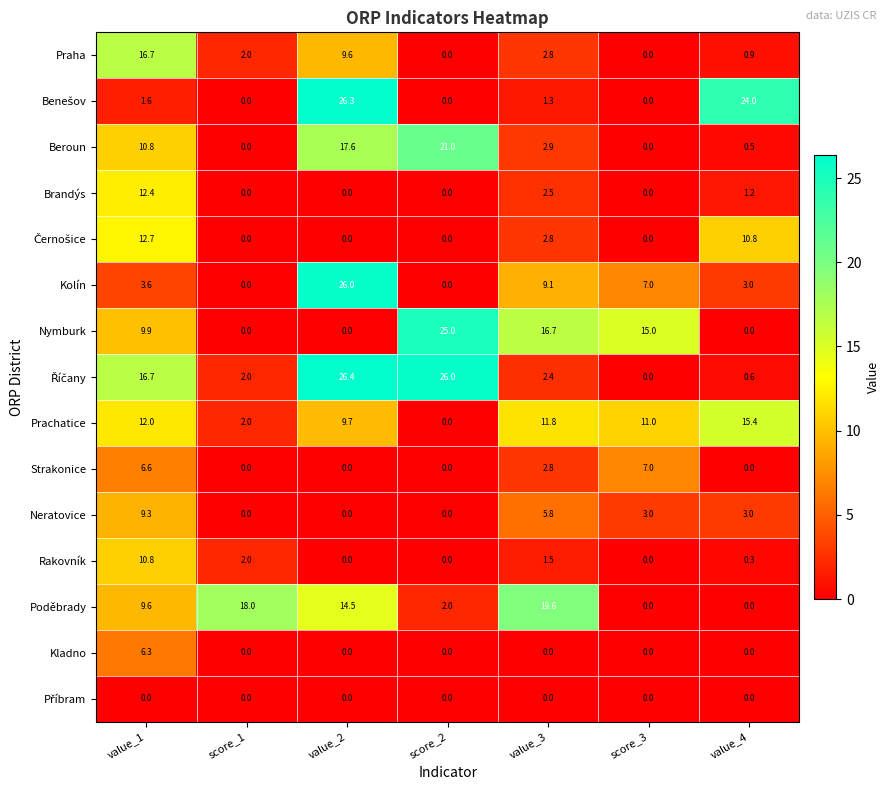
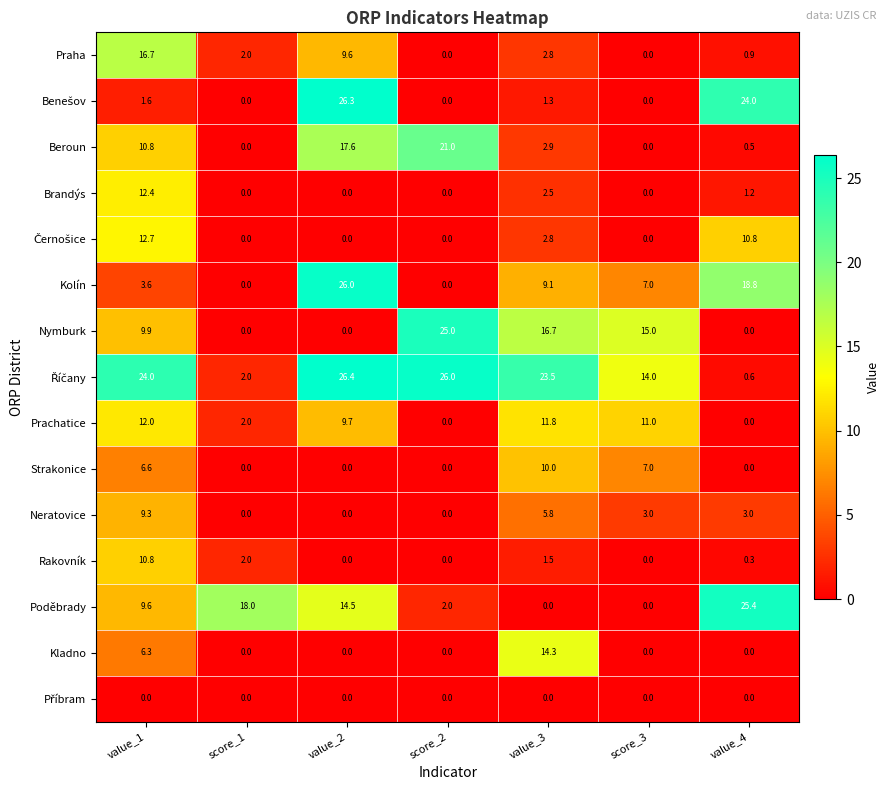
  {
    "Praha": {
      "value_1": 16.7,
      "score_1": 2.0,
      "value_2": 9.6,
      "score_2": 0.0,
      "value_3": 2.8,
      "score_3": 0.0,
      "value_4": 0.9
    },
    "Benešov": {
      "value_1": 1.6,
      "score_1": 0.0,
      "value_2": 26.3,
      "score_2": 0.0,
      "value_3": 1.3,
      "score_3": 0.0,
      "value_4": 24.0
    },
    "Beroun": {
      "value_1": 10.8,
      "score_1": 0.0,
      "value_2": 17.6,
      "score_2": 21.0,
      "value_3": 2.9,
      "score_3": 0.0,
      "value_4": 0.5
    },
    "Brandýs": {
      "value_1": 12.4,
      "score_1": 0.0,
      "value_2": 0.0,
      "score_2": 0.0,
      "value_3": 2.5,
      "score_3": 0.0,
      "value_4": 1.2
    },
    "Černošice": {
      "value_1": 12.7,
      "score_1": 0.0,
      "value_2": 0.0,
      "score_2": 0.0,
      "value_3": 2.8,
      "score_3": 0.0,
      "value_4": 10.8
    },
    "Kolín": {
      "value_1": 3.6,
      "score_1": 0.0,
      "value_2": 26.0,
      "score_2": 0.0,
      "value_3": 9.1,
      "score_3": 7.0,
-     "value_4": 3.0
+     "value_4": 18.8
    },
    "Nymburk": {
      "value_1": 9.9,
      "score_1": 0.0,
      "value_2": 0.0,
      "score_2": 25.0,
      "value_3": 16.7,
      "score_3": 15.0,
      "value_4": 0.0
    },
    "Říčany": {
-     "value_1": 16.7,
+     "value_1": 24.0,
      "score_1": 2.0,
      "value_2": 26.4,
      "score_2": 26.0,
-     "value_3": 2.4,
-     "score_3": 0.0,
+     "value_3": 23.5,
+     "score_3": 14.0,
      "value_4": 0.6
    },
    "Prachatice": {
      "value_1": 12.0,
      "score_1": 2.0,
      "value_2": 9.7,
      "score_2": 0.0,
      "value_3": 11.8,
      "score_3": 11.0,
-     "value_4": 15.4
+     "value_4": 0.0
    },
    "Strakonice": {
      "value_1": 6.6,
      "score_1": 0.0,
      "value_2": 0.0,
      "score_2": 0.0,
-     "value_3": 2.8,
+     "value_3": 10.0,
      "score_3": 7.0,
      "value_4": 0.0
    },
    "Neratovice": {
      "value_1": 9.3,
      "score_1": 0.0,
      "value_2": 0.0,
      "score_2": 0.0,
      "value_3": 5.8,
      "score_3": 3.0,
      "value_4": 3.0
    },
    "Rakovník": {
      "value_1": 10.8,
      "score_1": 2.0,
      "value_2": 0.0,
      "score_2": 0.0,
      "value_3": 1.5,
      "score_3": 0.0,
      "value_4": 0.3
    },
    "Poděbrady": {
      "value_1": 9.6,
      "score_1": 18.0,
      "value_2": 14.5,
      "score_2": 2.0,
-     "value_3": 19.6,
+     "value_3": 0.0,
      "score_3": 0.0,
-     "value_4": 0.0
+     "value_4": 25.4
    },
    "Kladno": {
      "value_1": 6.3,
      "score_1": 0.0,
      "value_2": 0.0,
      "score_2": 0.0,
-     "value_3": 0.0,
+     "value_3": 14.3,
      "score_3": 0.0,
      "value_4": 0.0
    },
    "Příbram": {
      "value_1": 0.0,
      "score_1": 0.0,
      "value_2": 0.0,
      "score_2": 0.0,
      "value_3": 0.0,
      "score_3": 0.0,
      "value_4": 0.0
    }
  }
